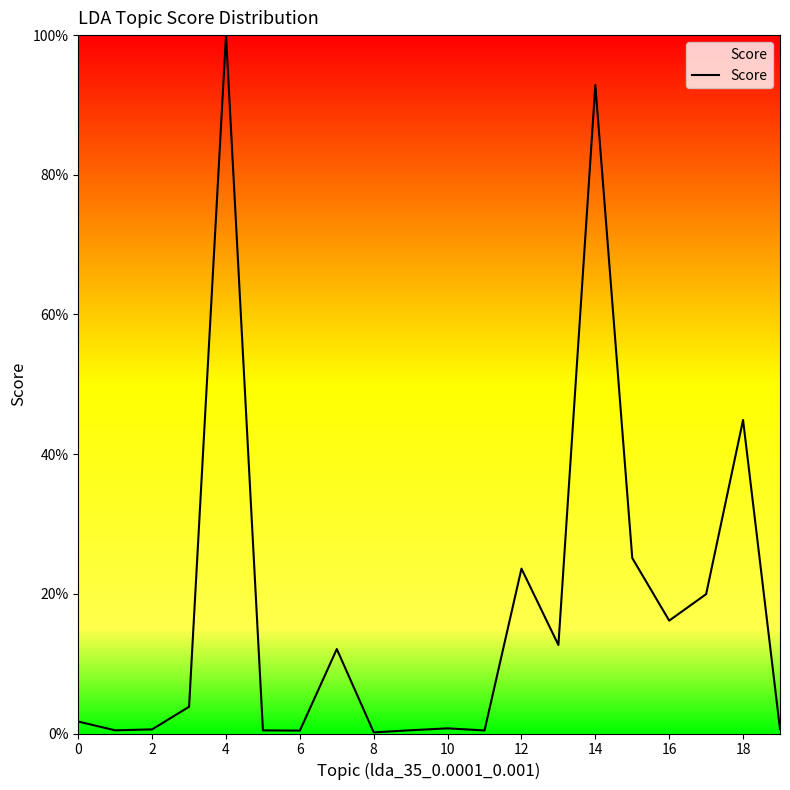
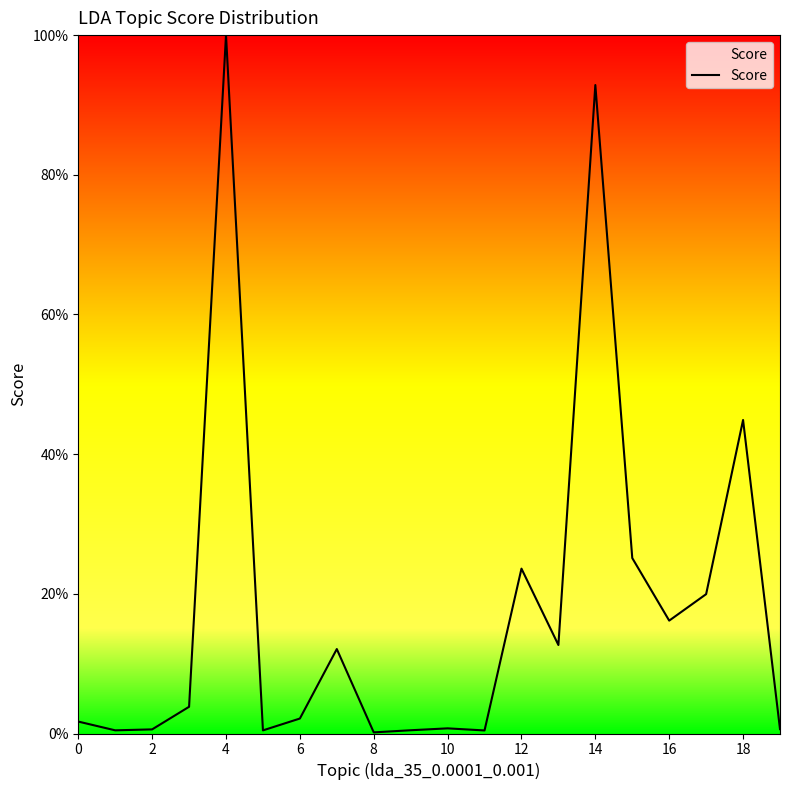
  {
    "0": "2%",
    "2": "1%",
    "4": "100%",
-   "6": "0%",
+   "6": "2%",
    "8": "0%",
    "10": "1%",
    "12": "24%",
    "14": "93%",
    "16": "16%",
    "18": "45%"
  }
